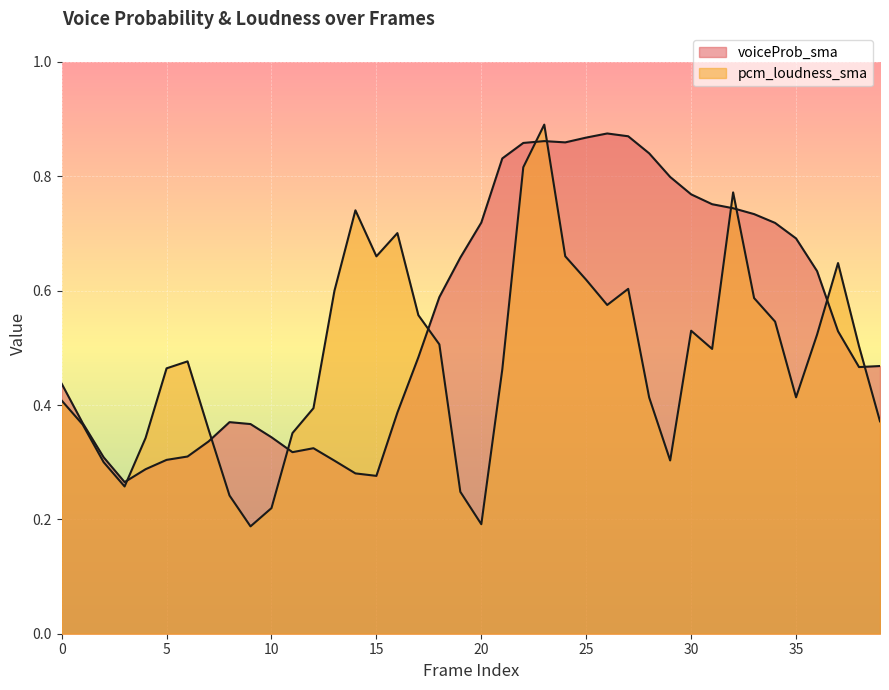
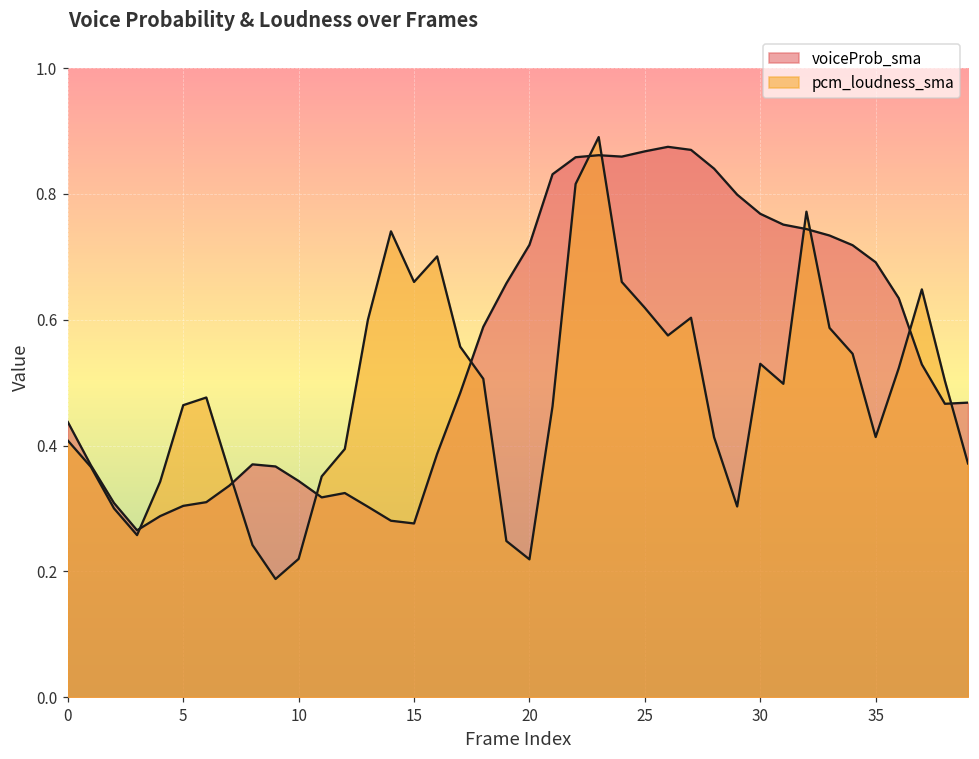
  {
    "voiceProb_sma": {
      "0": 0.44,
      "5": 0.30,
      "10": 0.34,
      "15": 0.28,
      "20": 0.72,
      "25": 0.87,
      "30": 0.77,
      "35": 0.69
    },
    "pcm_loudness_sma": {
      "0": 0.41,
      "5": 0.46,
      "10": 0.22,
      "15": 0.66,
-     "20": 0.19,
+     "20": 0.22,
      "25": 0.62,
      "30": 0.53,
      "35": 0.41
    }
  }
